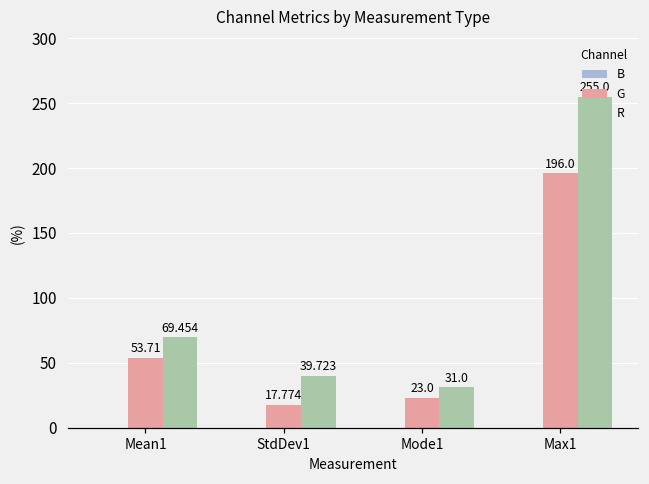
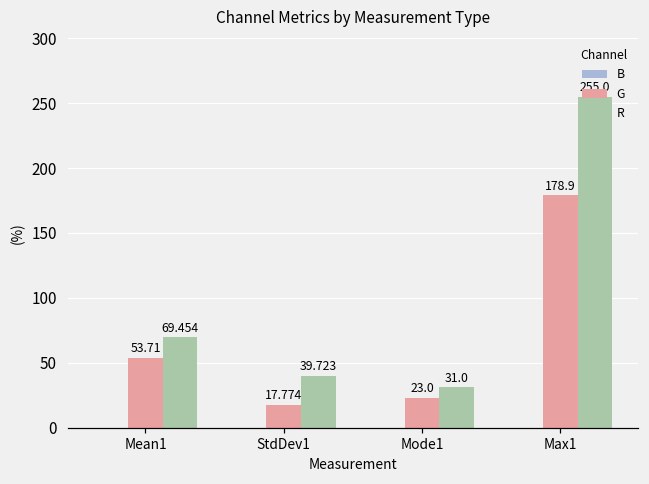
  {
    "G": {
      "Mean1": 53.71,
      "StdDev1": 17.774,
      "Mode1": 23.0,
-     "Max1": 196.0
+     "Max1": 178.9
    }
  }
